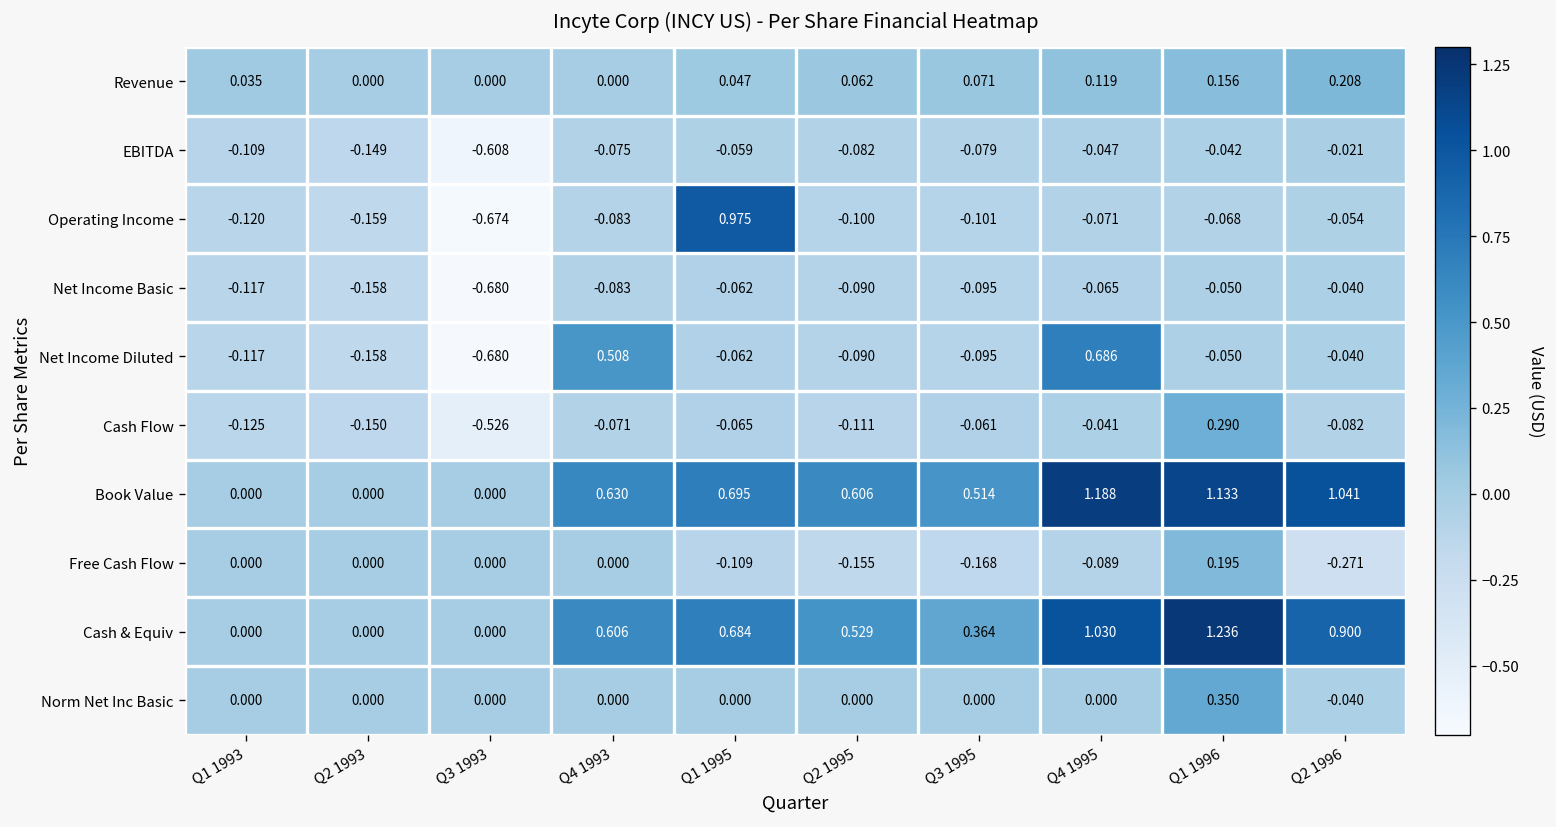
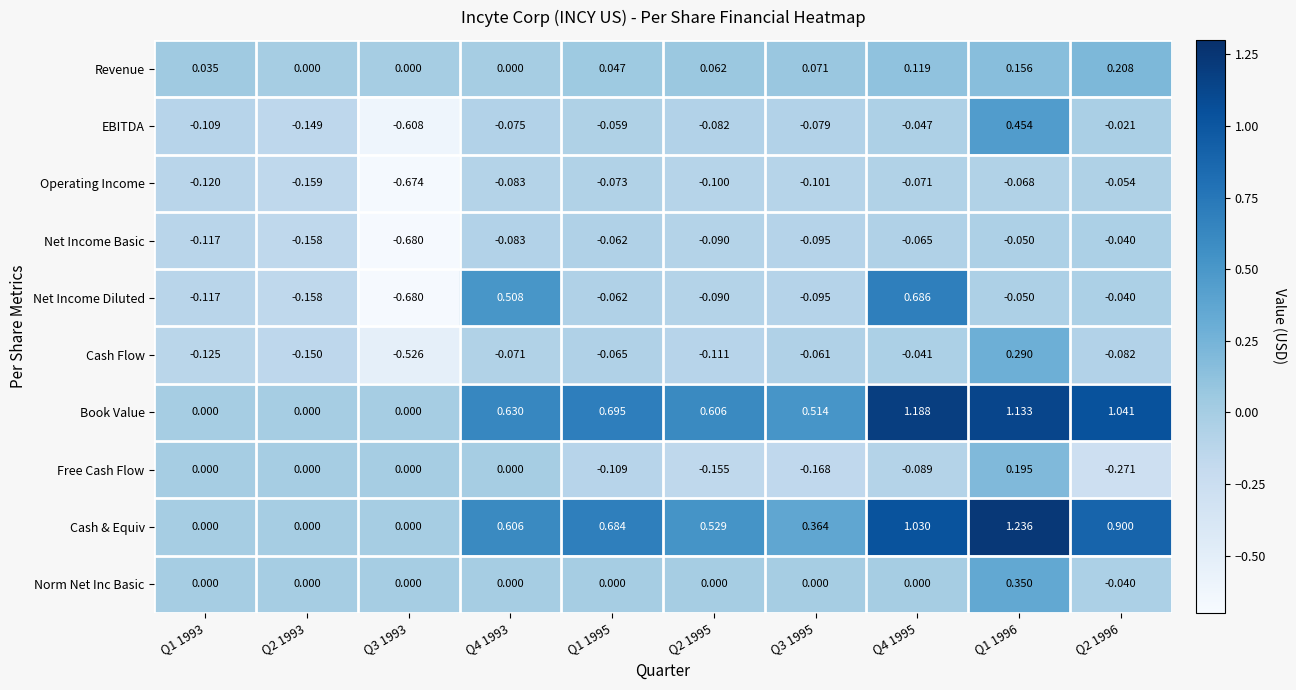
  {
    "Revenue": {
      "Q1 1993": 0.035,
      "Q2 1993": 0.000,
      "Q3 1993": 0.000,
      "Q4 1993": 0.000,
      "Q1 1995": 0.047,
      "Q2 1995": 0.062,
      "Q3 1995": 0.071,
      "Q4 1995": 0.119,
      "Q1 1996": 0.156,
      "Q2 1996": 0.208
    },
    "EBITDA": {
      "Q1 1993": -0.109,
      "Q2 1993": -0.149,
      "Q3 1993": -0.608,
      "Q4 1993": -0.075,
      "Q1 1995": -0.059,
      "Q2 1995": -0.082,
      "Q3 1995": -0.079,
      "Q4 1995": -0.047,
-     "Q1 1996": -0.042,
+     "Q1 1996": 0.454,
      "Q2 1996": -0.021
    },
    "Operating Income": {
      "Q1 1993": -0.120,
      "Q2 1993": -0.159,
      "Q3 1993": -0.674,
      "Q4 1993": -0.083,
-     "Q1 1995": 0.975,
+     "Q1 1995": -0.073,
      "Q2 1995": -0.100,
      "Q3 1995": -0.101,
      "Q4 1995": -0.071,
      "Q1 1996": -0.068,
      "Q2 1996": -0.054
    },
    "Net Income Basic": {
      "Q1 1993": -0.117,
      "Q2 1993": -0.158,
      "Q3 1993": -0.680,
      "Q4 1993": -0.083,
      "Q1 1995": -0.062,
      "Q2 1995": -0.090,
      "Q3 1995": -0.095,
      "Q4 1995": -0.065,
      "Q1 1996": -0.050,
      "Q2 1996": -0.040
    },
    "Net Income Diluted": {
      "Q1 1993": -0.117,
      "Q2 1993": -0.158,
      "Q3 1993": -0.680,
      "Q4 1993": 0.508,
      "Q1 1995": -0.062,
      "Q2 1995": -0.090,
      "Q3 1995": -0.095,
      "Q4 1995": 0.686,
      "Q1 1996": -0.050,
      "Q2 1996": -0.040
    },
    "Cash Flow": {
      "Q1 1993": -0.125,
      "Q2 1993": -0.150,
      "Q3 1993": -0.526,
      "Q4 1993": -0.071,
      "Q1 1995": -0.065,
      "Q2 1995": -0.111,
      "Q3 1995": -0.061,
      "Q4 1995": -0.041,
      "Q1 1996": 0.290,
      "Q2 1996": -0.082
    },
    "Book Value": {
      "Q1 1993": 0.000,
      "Q2 1993": 0.000,
      "Q3 1993": 0.000,
      "Q4 1993": 0.630,
      "Q1 1995": 0.695,
      "Q2 1995": 0.606,
      "Q3 1995": 0.514,
      "Q4 1995": 1.188,
      "Q1 1996": 1.133,
      "Q2 1996": 1.041
    },
    "Free Cash Flow": {
      "Q1 1993": 0.000,
      "Q2 1993": 0.000,
      "Q3 1993": 0.000,
      "Q4 1993": 0.000,
      "Q1 1995": -0.109,
      "Q2 1995": -0.155,
      "Q3 1995": -0.168,
      "Q4 1995": -0.089,
      "Q1 1996": 0.195,
      "Q2 1996": -0.271
    },
    "Cash & Equiv": {
      "Q1 1993": 0.000,
      "Q2 1993": 0.000,
      "Q3 1993": 0.000,
      "Q4 1993": 0.606,
      "Q1 1995": 0.684,
      "Q2 1995": 0.529,
      "Q3 1995": 0.364,
      "Q4 1995": 1.030,
      "Q1 1996": 1.236,
      "Q2 1996": 0.900
    },
    "Norm Net Inc Basic": {
      "Q1 1993": 0.000,
      "Q2 1993": 0.000,
      "Q3 1993": 0.000,
      "Q4 1993": 0.000,
      "Q1 1995": 0.000,
      "Q2 1995": 0.000,
      "Q3 1995": 0.000,
      "Q4 1995": 0.000,
      "Q1 1996": 0.350,
      "Q2 1996": -0.040
    }
  }
